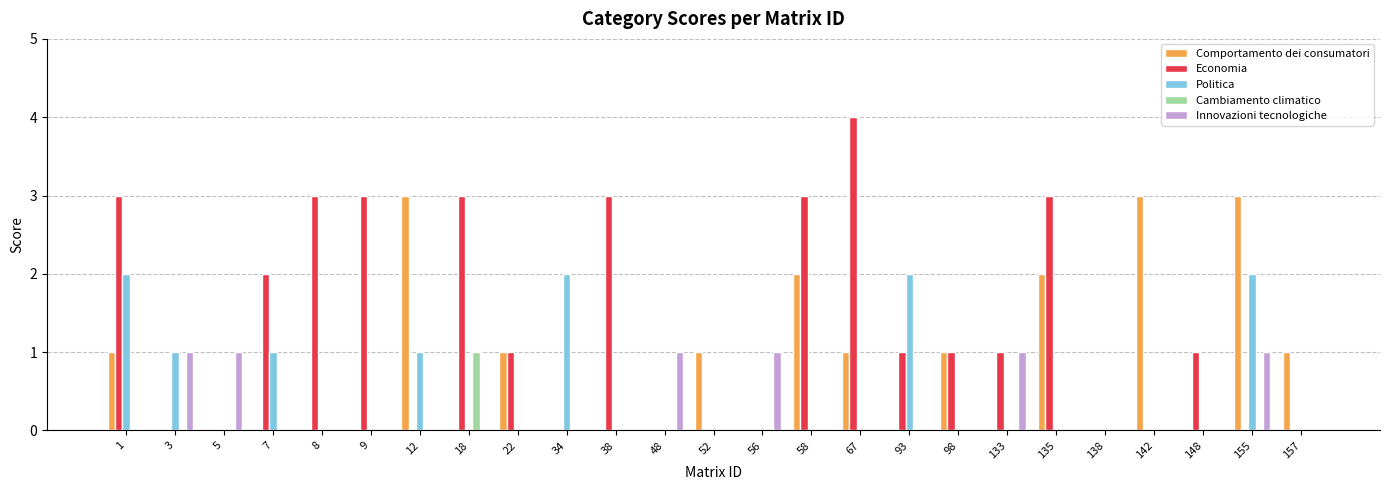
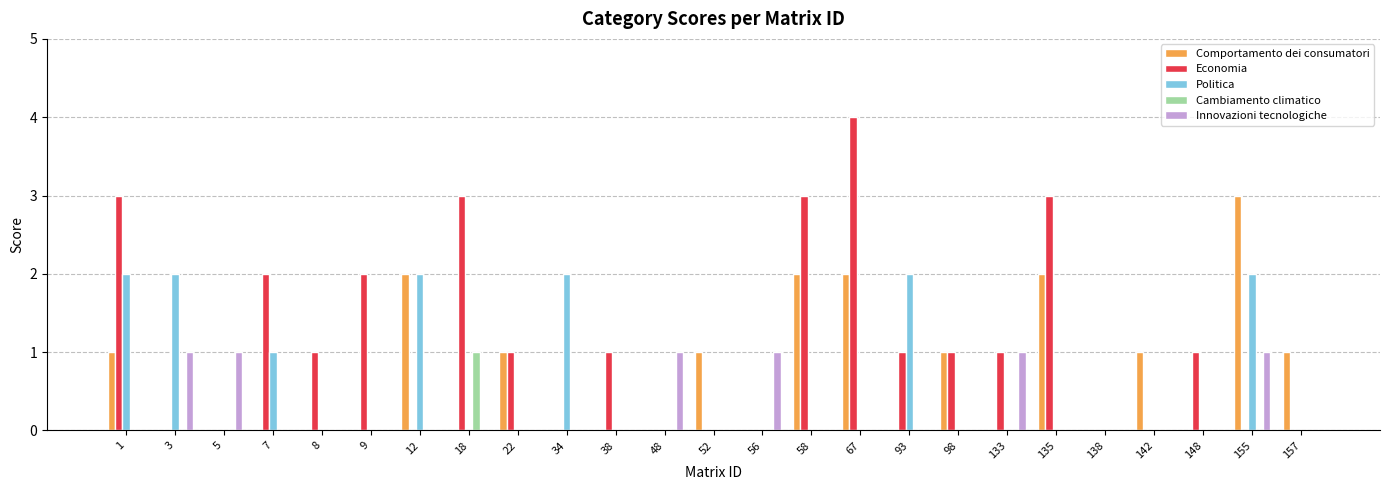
  {
    "Comportamento dei consumatori": {
      "1": 1,
      "3": 0,
      "5": 0,
      "7": 0,
      "8": 0,
      "9": 0,
-     "12": 3,
+     "12": 2,
      "18": 0,
      "22": 1,
      "34": 0,
      "38": 0,
      "48": 0,
      "52": 1,
      "56": 0,
      "58": 2,
-     "67": 1,
+     "67": 2,
      "93": 0,
      "98": 1,
      "133": 0,
      "135": 2,
      "138": 0,
-     "142": 3,
+     "142": 1,
      "148": 0,
      "155": 3,
      "157": 1
    },
    "Economia": {
      "1": 3,
      "3": 0,
      "5": 0,
      "7": 2,
-     "8": 3,
-     "9": 3,
+     "8": 1,
+     "9": 2,
      "12": 0,
      "18": 3,
      "22": 1,
      "34": 0,
-     "38": 3,
+     "38": 1,
      "48": 0,
      "52": 0,
      "56": 0,
      "58": 3,
      "67": 4,
      "93": 1,
      "98": 1,
      "133": 1,
      "135": 3,
      "138": 0,
      "142": 0,
      "148": 1,
      "155": 0,
      "157": 0
    },
    "Politica": {
      "1": 2,
-     "3": 1,
+     "3": 2,
      "5": 0,
      "7": 1,
      "8": 0,
      "9": 0,
-     "12": 1,
+     "12": 2,
      "18": 0,
      "22": 0,
      "34": 2,
      "38": 0,
      "48": 0,
      "52": 0,
      "56": 0,
      "58": 0,
      "67": 0,
      "93": 2,
      "98": 0,
      "133": 0,
      "135": 0,
      "138": 0,
      "142": 0,
      "148": 0,
      "155": 2,
      "157": 0
    },
    "Cambiamento climatico": {
      "1": 0,
      "3": 0,
      "5": 0,
      "7": 0,
      "8": 0,
      "9": 0,
      "12": 0,
      "18": 1,
      "22": 0,
      "34": 0,
      "38": 0,
      "48": 0,
      "52": 0,
      "56": 0,
      "58": 0,
      "67": 0,
      "93": 0,
      "98": 0,
      "133": 0,
      "135": 0,
      "138": 0,
      "142": 0,
      "148": 0,
      "155": 0,
      "157": 0
    },
    "Innovazioni tecnologiche": {
      "1": 0,
      "3": 1,
      "5": 1,
      "7": 0,
      "8": 0,
      "9": 0,
      "12": 0,
      "18": 0,
      "22": 0,
      "34": 0,
      "38": 0,
      "48": 1,
      "52": 0,
      "56": 1,
      "58": 0,
      "67": 0,
      "93": 0,
      "98": 0,
      "133": 1,
      "135": 0,
      "138": 0,
      "142": 0,
      "148": 0,
      "155": 1,
      "157": 0
    }
  }
